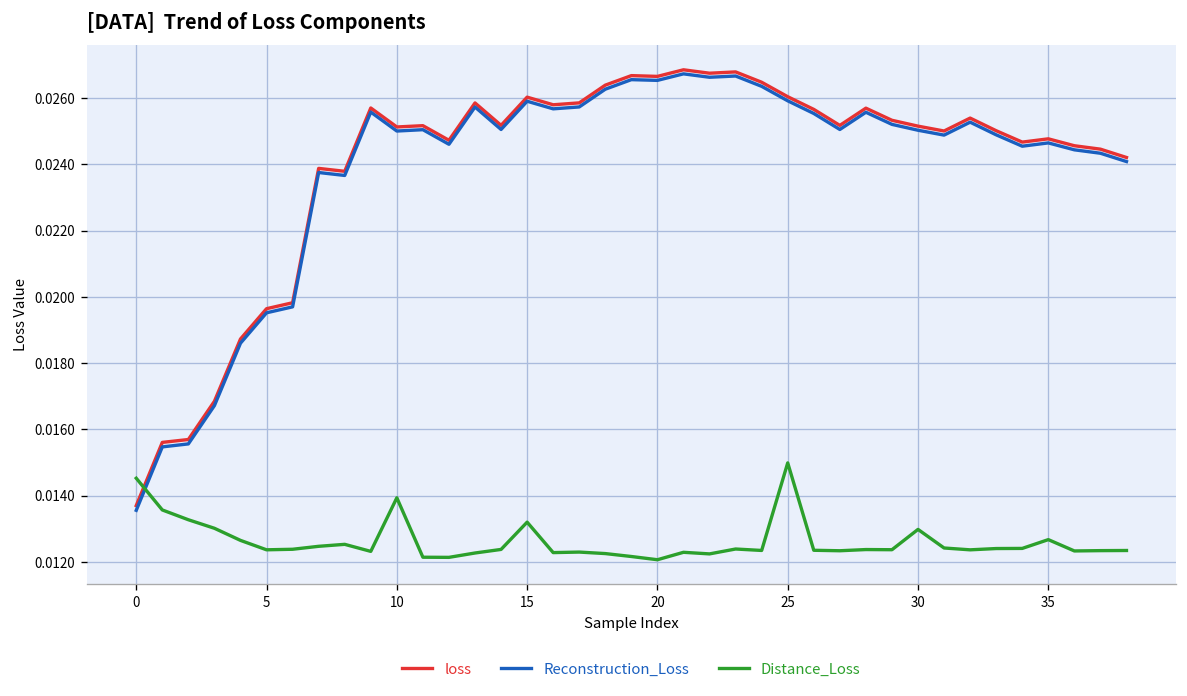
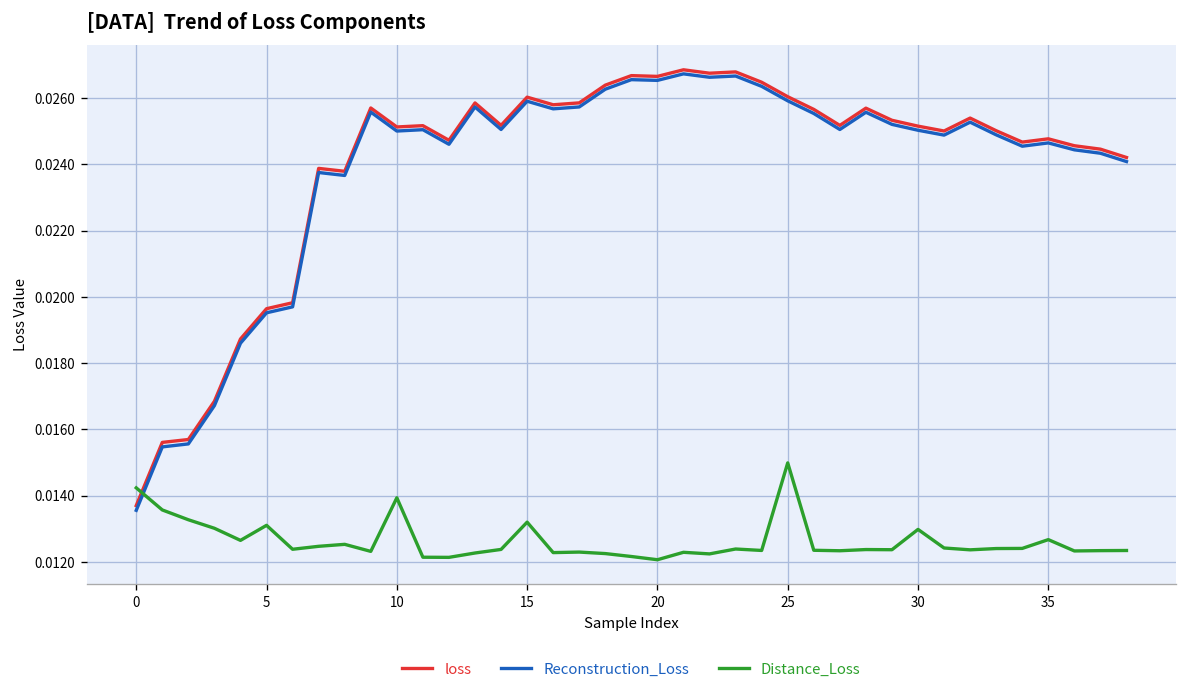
  {
    "loss": {
      "0": 0.0137,
      "5": 0.0196,
      "10": 0.0251,
      "15": 0.0260,
      "20": 0.0267,
      "25": 0.0260,
      "30": 0.0252,
      "35": 0.0248
    },
    "Reconstruction_Loss": {
      "0": 0.0136,
      "5": 0.0195,
      "10": 0.0250,
      "15": 0.0259,
      "20": 0.0265,
      "25": 0.0259,
      "30": 0.0250,
      "35": 0.0246
    },
    "Distance_Loss": {
-     "0": 0.0145,
-     "5": 0.0124,
+     "0": 0.0142,
+     "5": 0.0131,
      "10": 0.0139,
      "15": 0.0132,
      "20": 0.0121,
      "25": 0.0150,
      "30": 0.0130,
      "35": 0.0127
    }
  }
